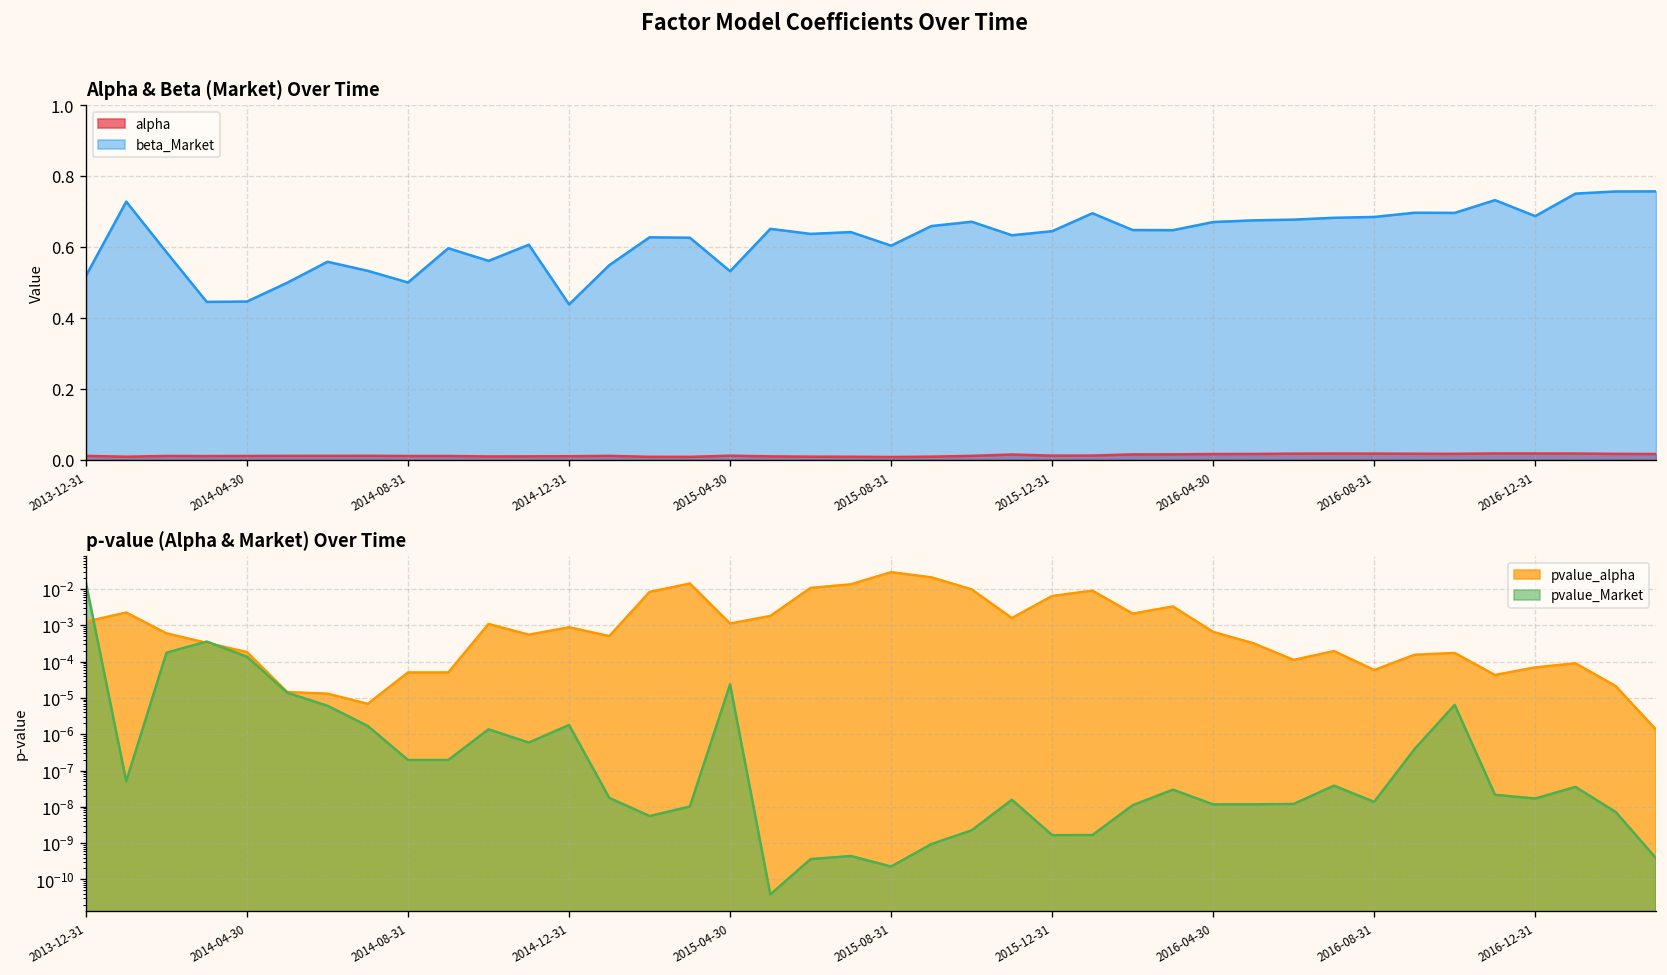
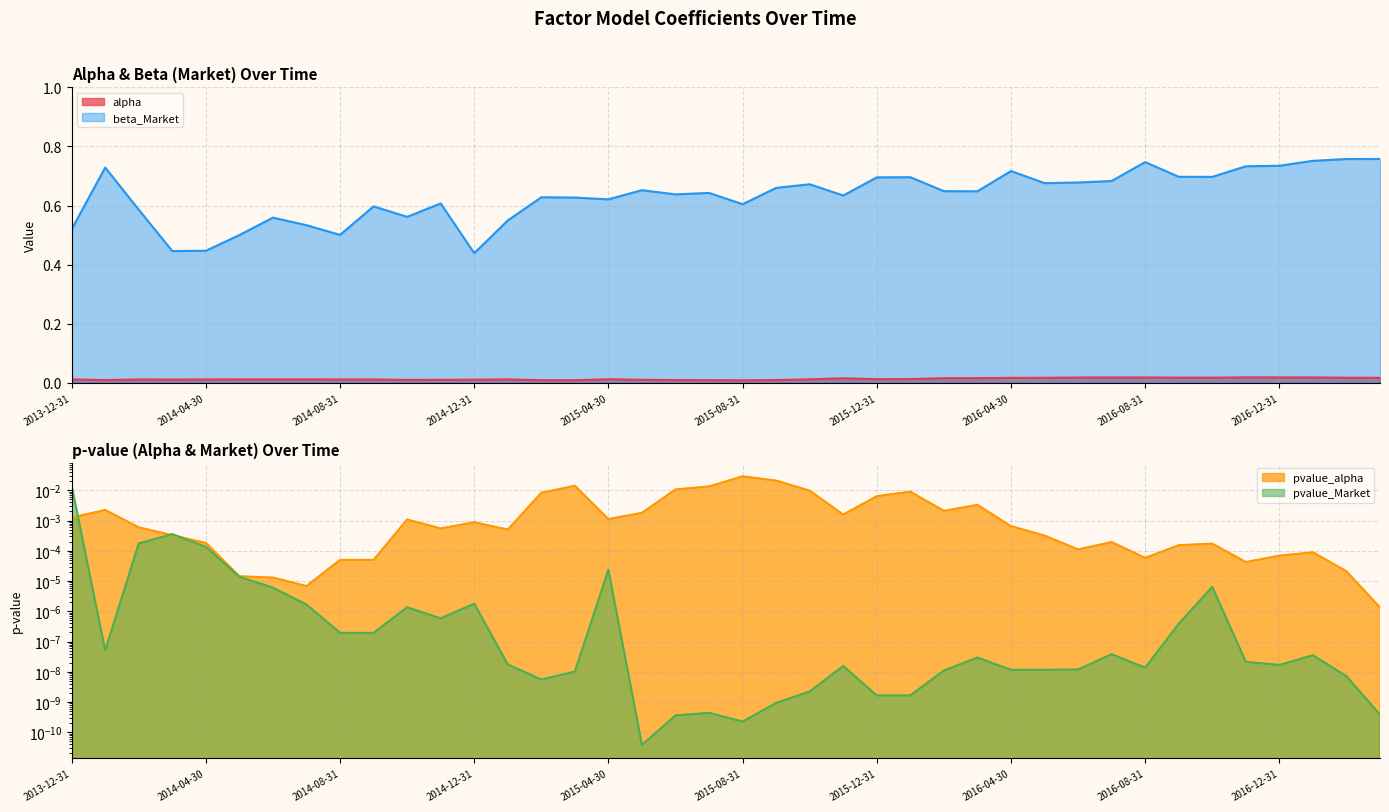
  {
    "Alpha & Beta (Market) Over Time": {
      "alpha": {
        "2013-12-31": 0.01,
        "2014-04-30": 0.01,
        "2014-08-31": 0.01,
        "2014-12-31": 0.01,
        "2015-04-30": 0.01,
        "2015-08-31": 0.01,
        "2015-12-31": 0.01,
        "2016-04-30": 0.02,
        "2016-08-31": 0.02,
        "2016-12-31": 0.02
      },
      "beta_Market": {
        "2013-12-31": 0.52,
        "2014-04-30": 0.45,
        "2014-08-31": 0.50,
        "2014-12-31": 0.44,
-       "2015-04-30": 0.53,
+       "2015-04-30": 0.62,
        "2015-08-31": 0.60,
-       "2015-12-31": 0.65,
-       "2016-04-30": 0.67,
-       "2016-08-31": 0.69,
-       "2016-12-31": 0.69
+       "2015-12-31": 0.70,
+       "2016-04-30": 0.72,
+       "2016-08-31": 0.75,
+       "2016-12-31": 0.73
      }
    },
    "p-value (Alpha & Market) Over Time": {
      "pvalue_alpha": {
        "2013-12-31": 0.0013,
        "2014-04-30": 0.0002,
        "2014-08-31": 0.00005,
        "2014-12-31": 0.0009,
        "2015-04-30": 0.0011,
        "2015-08-31": 0.03,
        "2015-12-31": 0.006,
        "2016-04-30": 0.0007,
        "2016-08-31": 0.00006,
        "2016-12-31": 0.00007
      },
      "pvalue_Market": {
        "2013-12-31": 0.01,
        "2014-04-30": 0.0001,
        "2014-08-31": 0.0000002,
        "2014-12-31": 0.000002,
        "2015-04-30": 0.00002,
        "2015-08-31": 0.0000000002,
        "2015-12-31": 0.000000002,
        "2016-04-30": 0.000000012,
        "2016-08-31": 0.00000001,
        "2016-12-31": 0.00000002
      }
    }
  }
